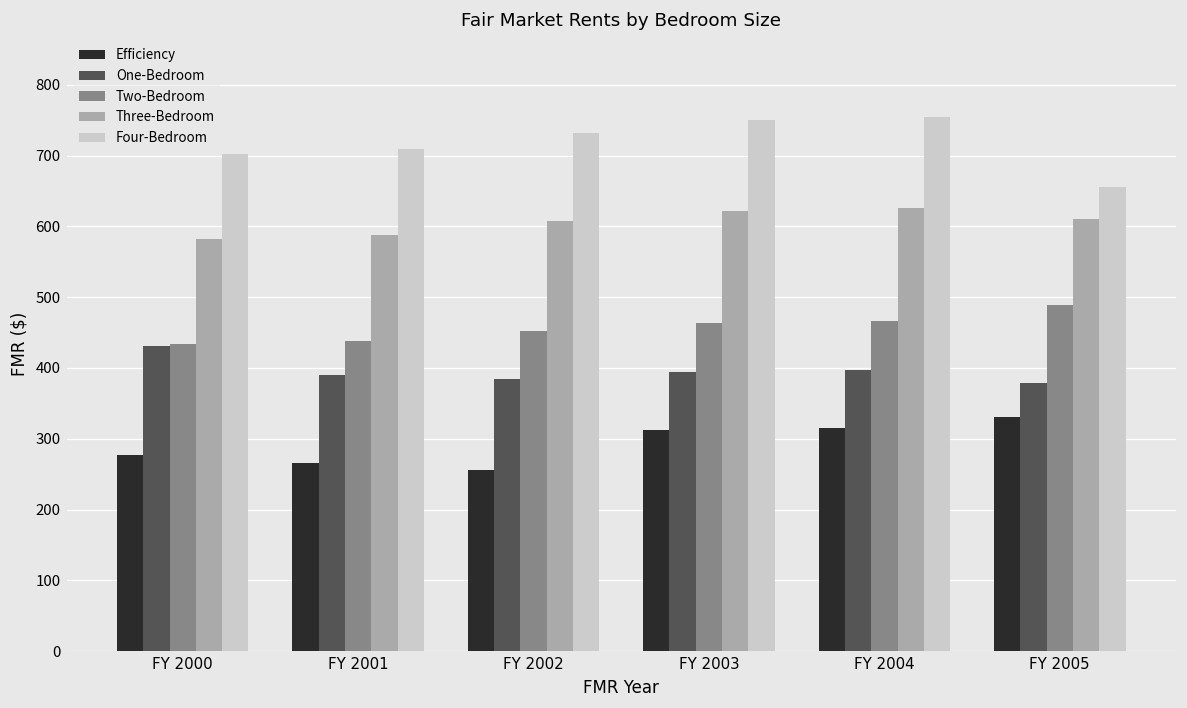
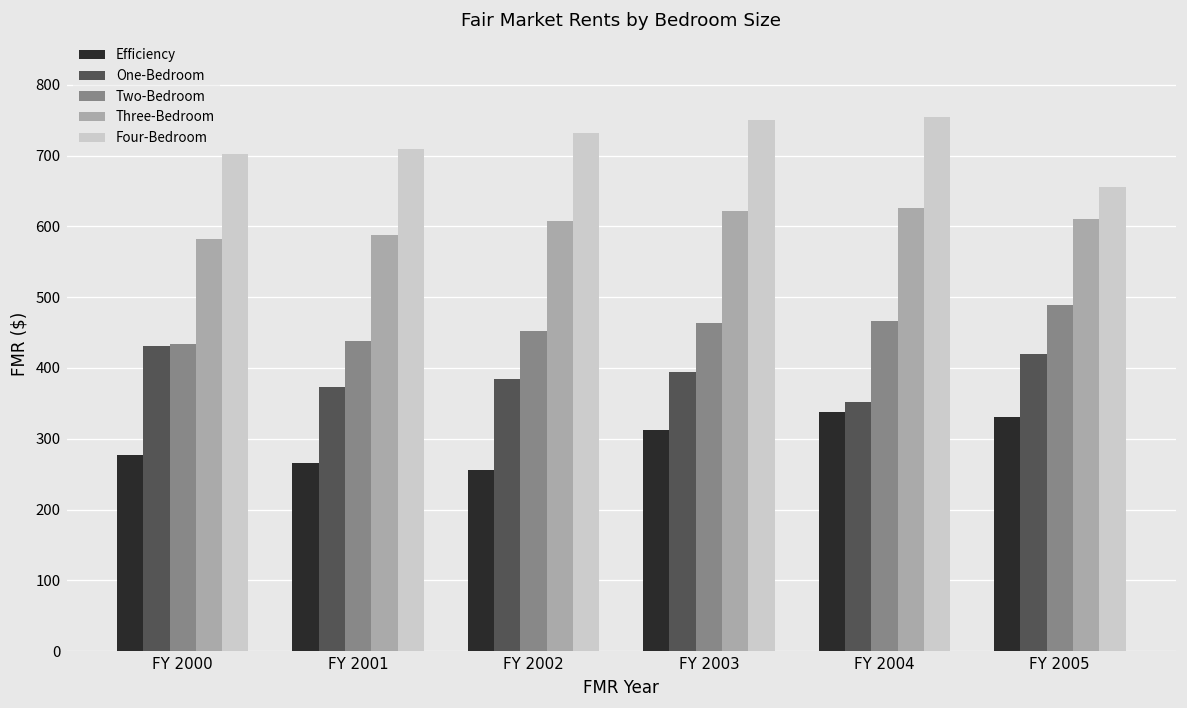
  {
    "Efficiency": {
      "FY 2000": 280,
      "FY 2001": 270,
      "FY 2002": 260,
      "FY 2003": 310,
-     "FY 2004": 320,
+     "FY 2004": 340,
      "FY 2005": 330
    },
    "One-Bedroom": {
      "FY 2000": 430,
-     "FY 2001": 390,
+     "FY 2001": 370,
      "FY 2002": 390,
      "FY 2003": 390,
-     "FY 2004": 400,
-     "FY 2005": 380
+     "FY 2004": 350,
+     "FY 2005": 420
    }
  }
